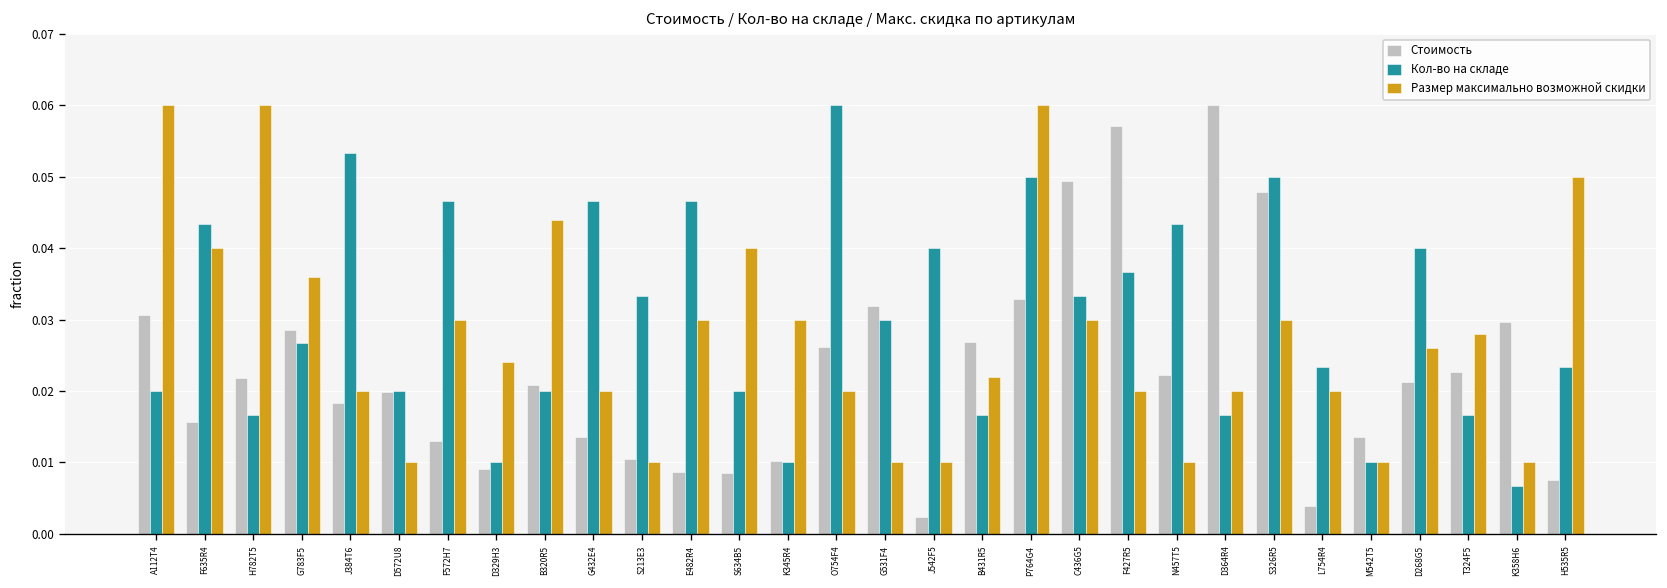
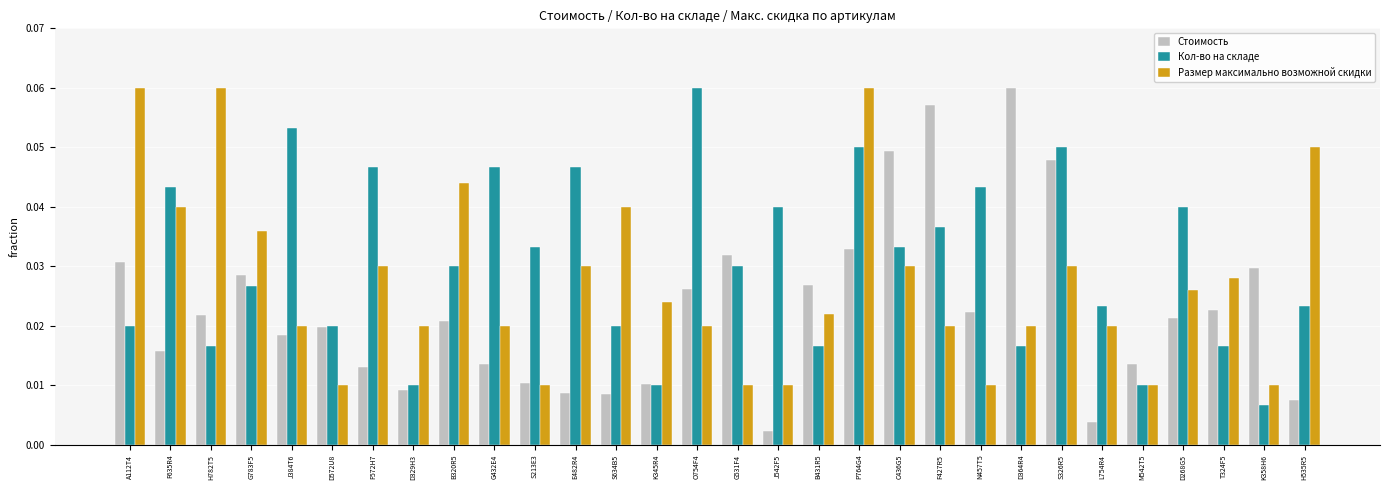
  {
    "Стоимость": {
      "А112Т4": 0.031,
      "F635R4": 0.016,
      "H782T5": 0.022,
      "G783F5": 0.029,
      "J384T6": 0.018,
      "D572U8": 0.020,
      "F572H7": 0.013,
      "D329H3": 0.009,
      "B320R5": 0.021,
      "G432E4": 0.014,
      "S213E3": 0.010,
      "E482R4": 0.009,
      "S634B5": 0.009,
      "K345R4": 0.010,
      "O754F4": 0.026,
      "G531F4": 0.032,
      "J542F5": 0.002,
      "B431R5": 0.027,
      "P764G4": 0.033,
      "C436G5": 0.049,
      "F427R5": 0.057,
      "N457T5": 0.022,
      "D364R4": 0.060,
      "S326R5": 0.048,
      "L754R4": 0.004,
      "M542T5": 0.014,
      "D268G5": 0.021,
      "T324F5": 0.023,
      "K358H6": 0.030,
      "H535R5": 0.008
    },
    "Кол-во на складе": {
      "А112Т4": 0.020,
      "F635R4": 0.043,
      "H782T5": 0.017,
      "G783F5": 0.027,
      "J384T6": 0.053,
      "D572U8": 0.020,
      "F572H7": 0.047,
      "D329H3": 0.010,
-     "B320R5": 0.020,
+     "B320R5": 0.030,
      "G432E4": 0.047,
      "S213E3": 0.033,
      "E482R4": 0.047,
      "S634B5": 0.020,
      "K345R4": 0.010,
      "O754F4": 0.060,
      "G531F4": 0.030,
      "J542F5": 0.040,
      "B431R5": 0.017,
      "P764G4": 0.050,
      "C436G5": 0.033,
      "F427R5": 0.037,
      "N457T5": 0.043,
      "D364R4": 0.017,
      "S326R5": 0.050,
      "L754R4": 0.023,
      "M542T5": 0.010,
      "D268G5": 0.040,
      "T324F5": 0.017,
      "K358H6": 0.007,
      "H535R5": 0.023
    },
    "Размер максимально возможной скидки": {
      "А112Т4": 0.060,
      "F635R4": 0.040,
      "H782T5": 0.060,
      "G783F5": 0.036,
      "J384T6": 0.020,
      "D572U8": 0.010,
      "F572H7": 0.030,
-     "D329H3": 0.024,
+     "D329H3": 0.020,
      "B320R5": 0.044,
      "G432E4": 0.020,
      "S213E3": 0.010,
      "E482R4": 0.030,
      "S634B5": 0.040,
-     "K345R4": 0.030,
+     "K345R4": 0.024,
      "O754F4": 0.020,
      "G531F4": 0.010,
      "J542F5": 0.010,
      "B431R5": 0.022,
      "P764G4": 0.060,
      "C436G5": 0.030,
      "F427R5": 0.020,
      "N457T5": 0.010,
      "D364R4": 0.020,
      "S326R5": 0.030,
      "L754R4": 0.020,
      "M542T5": 0.010,
      "D268G5": 0.026,
      "T324F5": 0.028,
      "K358H6": 0.010,
      "H535R5": 0.050
    }
  }
